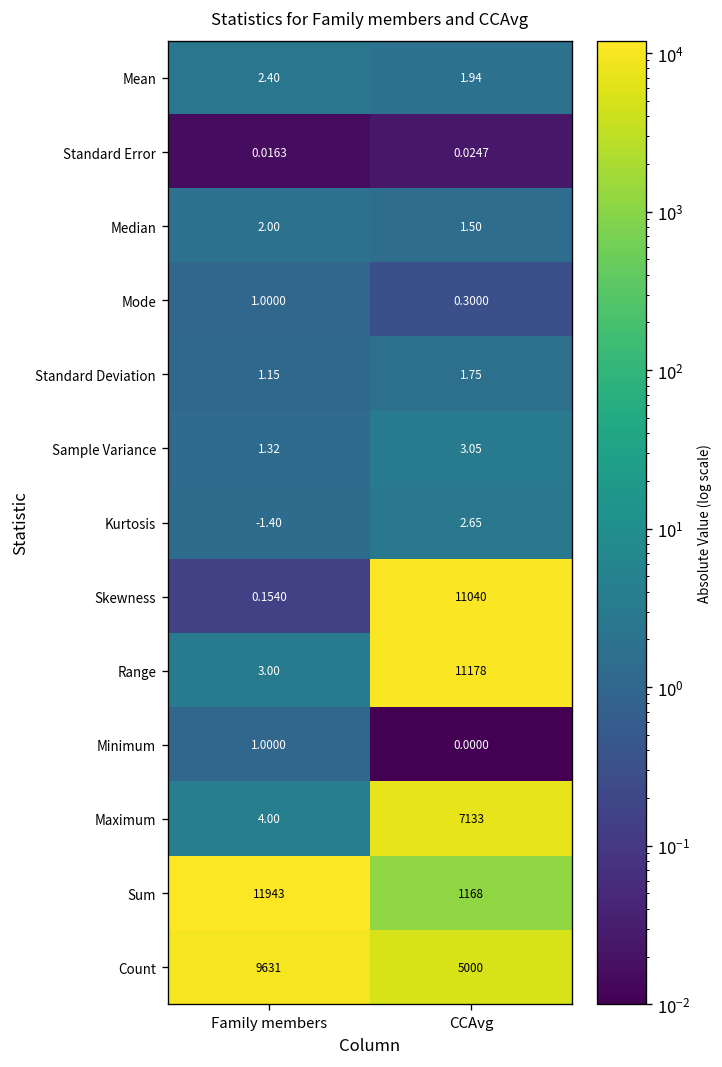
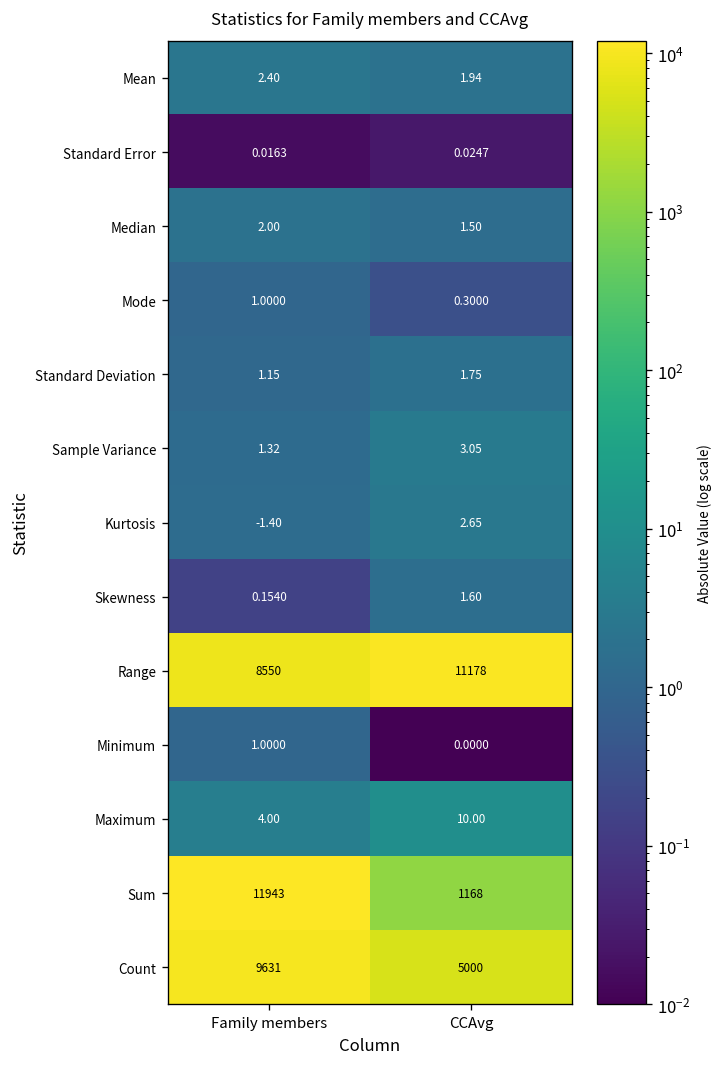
  {
    "Mean": {
      "Family members": 2.40,
      "CCAvg": 1.94
    },
    "Standard Error": {
      "Family members": 0.0163,
      "CCAvg": 0.0247
    },
    "Median": {
      "Family members": 2.00,
      "CCAvg": 1.50
    },
    "Mode": {
      "Family members": 1.0000,
      "CCAvg": 0.3000
    },
    "Standard Deviation": {
      "Family members": 1.15,
      "CCAvg": 1.75
    },
    "Sample Variance": {
      "Family members": 1.32,
      "CCAvg": 3.05
    },
    "Kurtosis": {
      "Family members": -1.40,
      "CCAvg": 2.65
    },
    "Skewness": {
      "Family members": 0.1540,
-     "CCAvg": 11040
+     "CCAvg": 1.60
    },
    "Range": {
-     "Family members": 3.00,
+     "Family members": 8550,
      "CCAvg": 11178
    },
    "Minimum": {
      "Family members": 1.0000,
      "CCAvg": 0.0000
    },
    "Maximum": {
      "Family members": 4.00,
-     "CCAvg": 7133
+     "CCAvg": 10.00
    },
    "Sum": {
      "Family members": 11943,
      "CCAvg": 1168
    },
    "Count": {
      "Family members": 9631,
      "CCAvg": 5000
    }
  }
